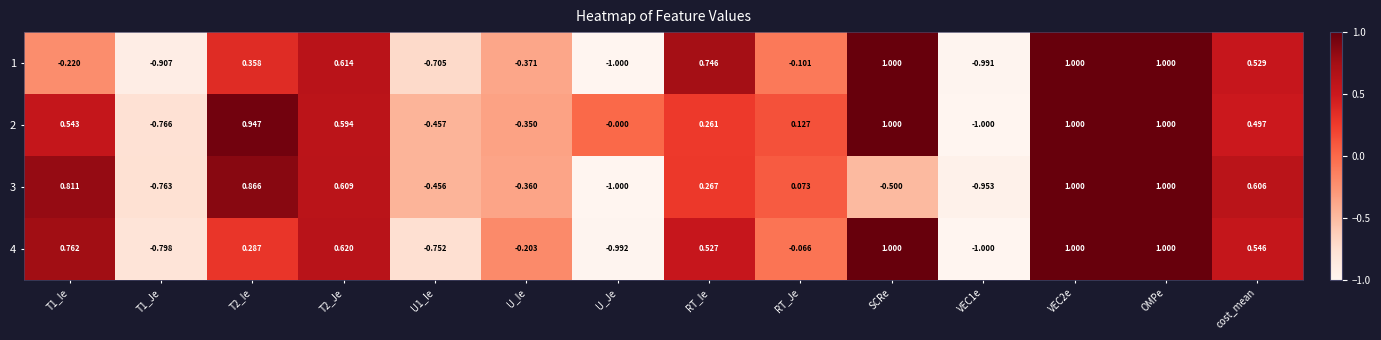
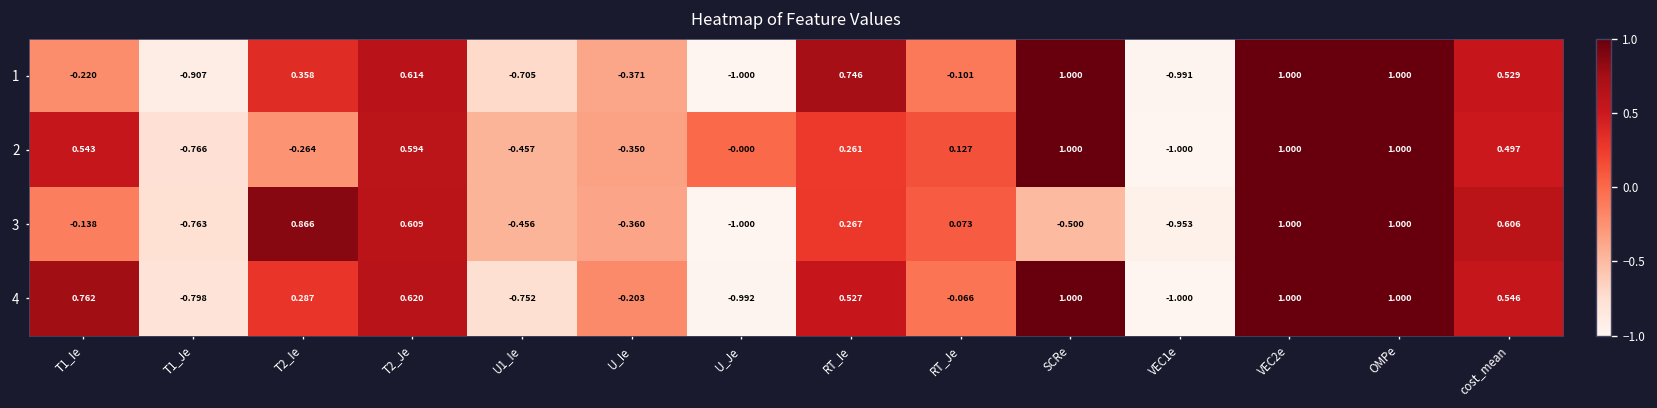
  {
    "1": {
      "T1_Ie": -0.220,
      "T1_Je": -0.907,
      "T2_Ie": 0.358,
      "T2_Je": 0.614,
      "U1_Ie": -0.705,
      "U_Ie": -0.371,
      "U_Je": -1.000,
      "RT_Ie": 0.746,
      "RT_Je": -0.101,
      "SCRe": 1.000,
      "VEC1e": -0.991,
      "VEC2e": 1.000,
      "OMPe": 1.000,
      "cost_mean": 0.529
    },
    "2": {
      "T1_Ie": 0.543,
      "T1_Je": -0.766,
-     "T2_Ie": 0.947,
+     "T2_Ie": -0.264,
      "T2_Je": 0.594,
      "U1_Ie": -0.457,
      "U_Ie": -0.350,
      "U_Je": -0.000,
      "RT_Ie": 0.261,
      "RT_Je": 0.127,
      "SCRe": 1.000,
      "VEC1e": -1.000,
      "VEC2e": 1.000,
      "OMPe": 1.000,
      "cost_mean": 0.497
    },
    "3": {
-     "T1_Ie": 0.811,
+     "T1_Ie": -0.138,
      "T1_Je": -0.763,
      "T2_Ie": 0.866,
      "T2_Je": 0.609,
      "U1_Ie": -0.456,
      "U_Ie": -0.360,
      "U_Je": -1.000,
      "RT_Ie": 0.267,
      "RT_Je": 0.073,
      "SCRe": -0.500,
      "VEC1e": -0.953,
      "VEC2e": 1.000,
      "OMPe": 1.000,
      "cost_mean": 0.606
    },
    "4": {
      "T1_Ie": 0.762,
      "T1_Je": -0.798,
      "T2_Ie": 0.287,
      "T2_Je": 0.620,
      "U1_Ie": -0.752,
      "U_Ie": -0.203,
      "U_Je": -0.992,
      "RT_Ie": 0.527,
      "RT_Je": -0.066,
      "SCRe": 1.000,
      "VEC1e": -1.000,
      "VEC2e": 1.000,
      "OMPe": 1.000,
      "cost_mean": 0.546
    }
  }
